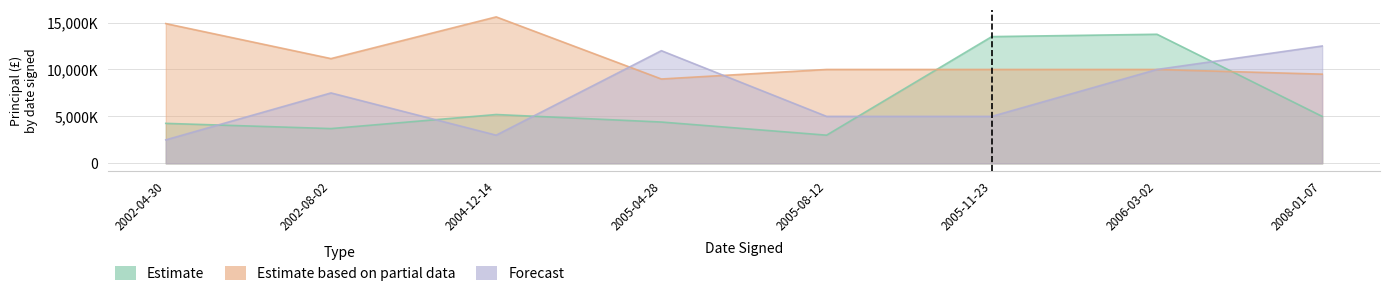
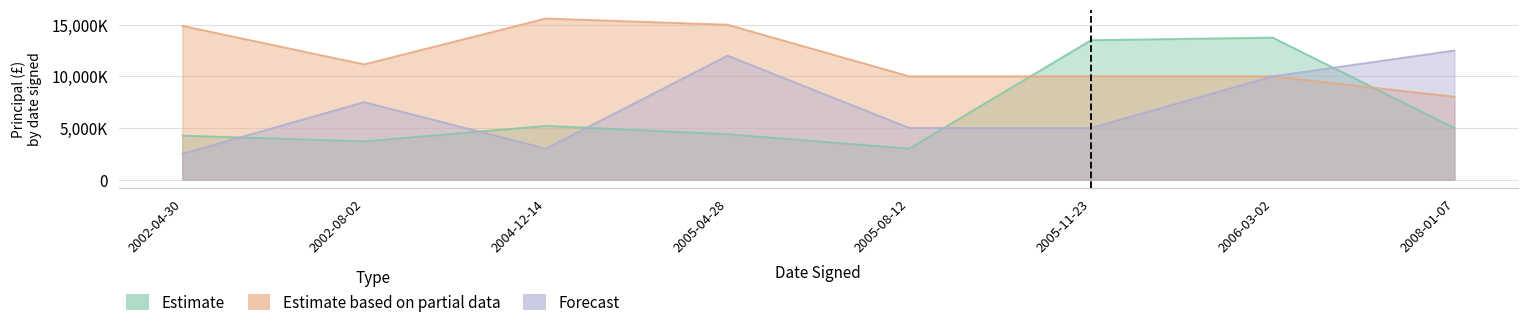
  {
    "Estimate based on partial data": {
      "2002-04-30": "15,000,000",
      "2002-08-02": "11,000,000",
      "2004-12-14": "16,000,000",
-     "2005-04-28": "9,000,000",
+     "2005-04-28": "15,000,000",
      "2005-08-12": "10,000,000",
      "2005-11-23": "10,000,000",
-     "2008-01-07": "10,000,000"
+     "2008-01-07": "8,000,000"
    }
  }
